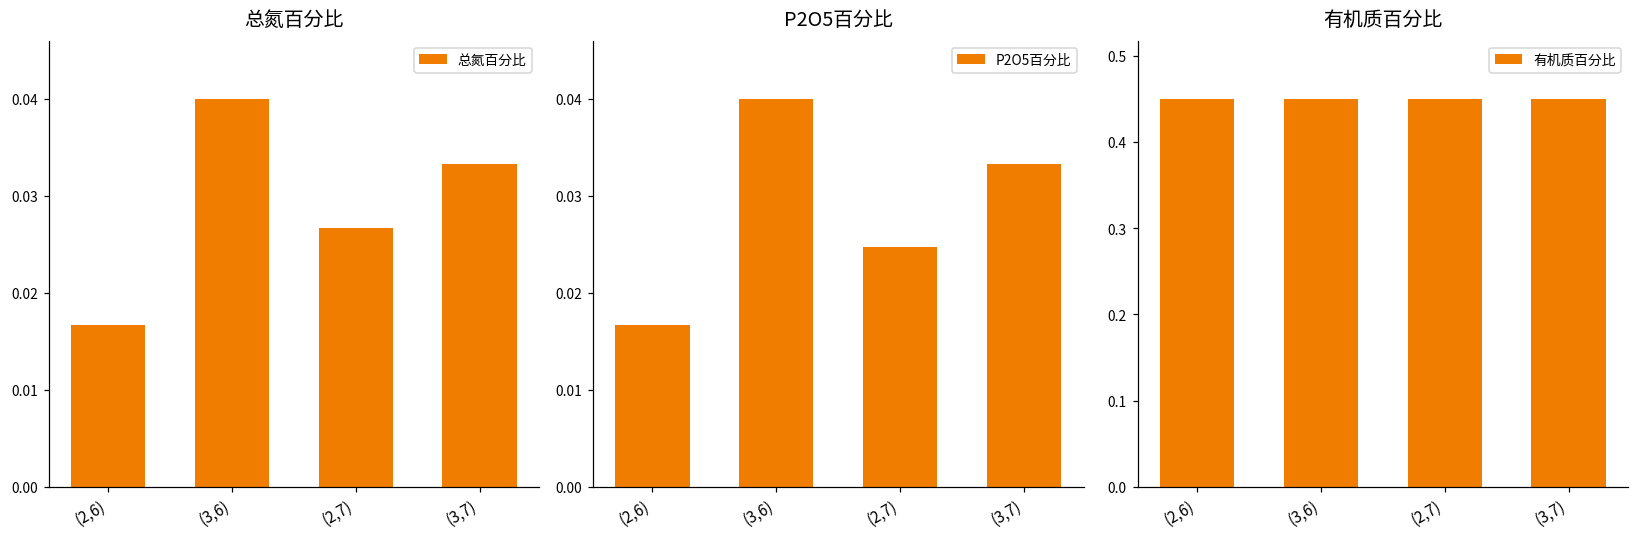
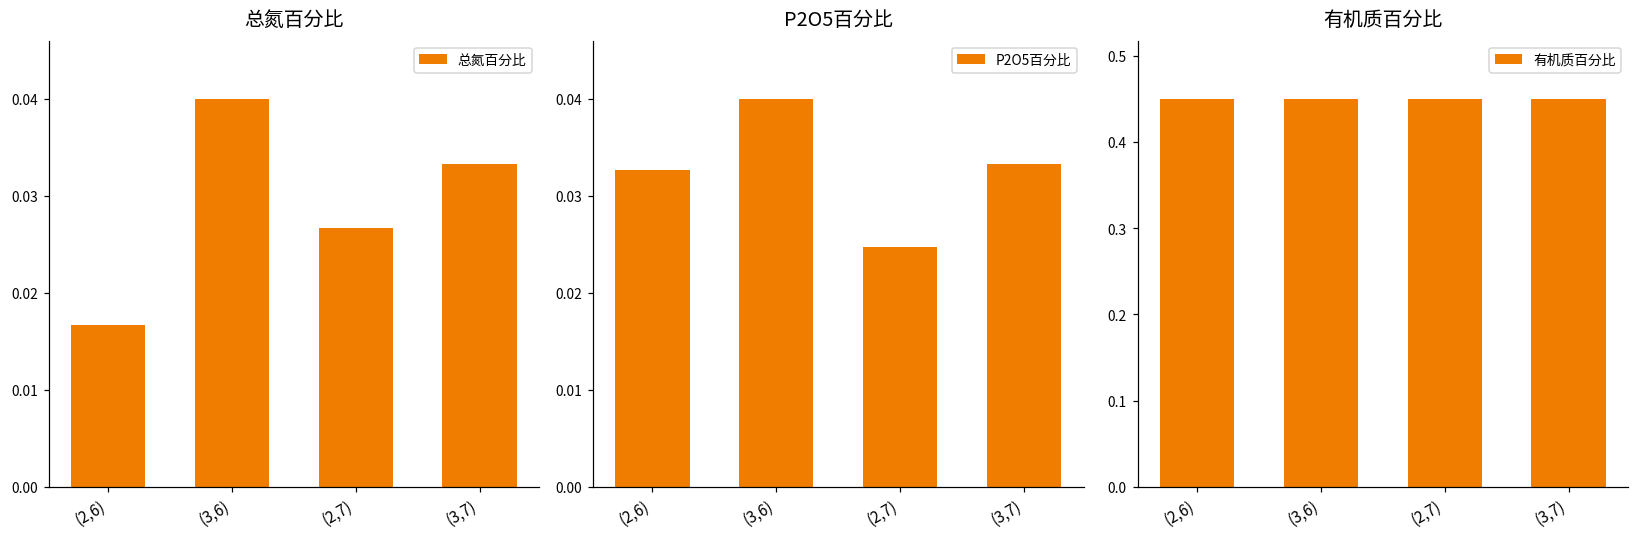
  {
    "总氮百分比": {
      "(2,6)": 0.017,
      "(3,6)": 0.040,
      "(2,7)": 0.027,
      "(3,7)": 0.033
    },
    "P2O5百分比": {
-     "(2,6)": 0.017,
+     "(2,6)": 0.033,
      "(3,6)": 0.040,
      "(2,7)": 0.025,
      "(3,7)": 0.033
    },
    "有机质百分比": {
      "(2,6)": 0.45,
      "(3,6)": 0.45,
      "(2,7)": 0.45,
      "(3,7)": 0.45
    }
  }
